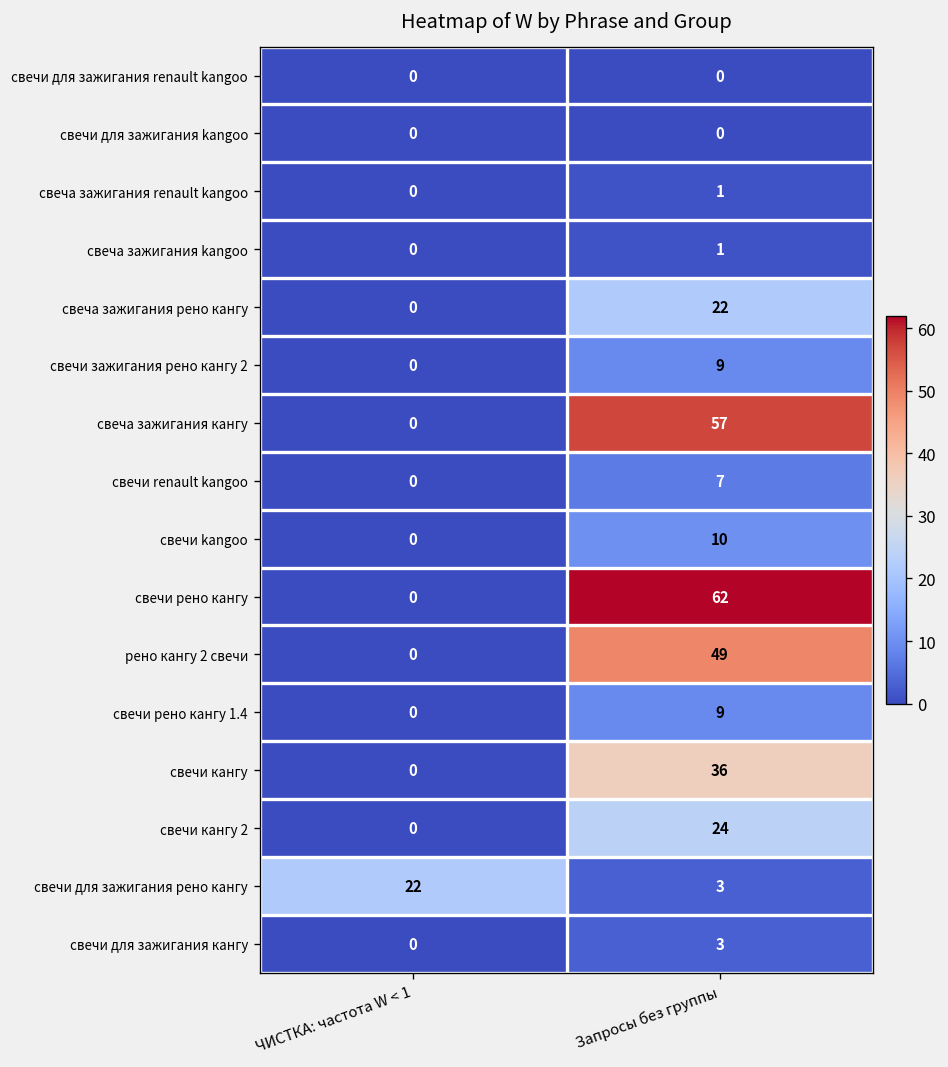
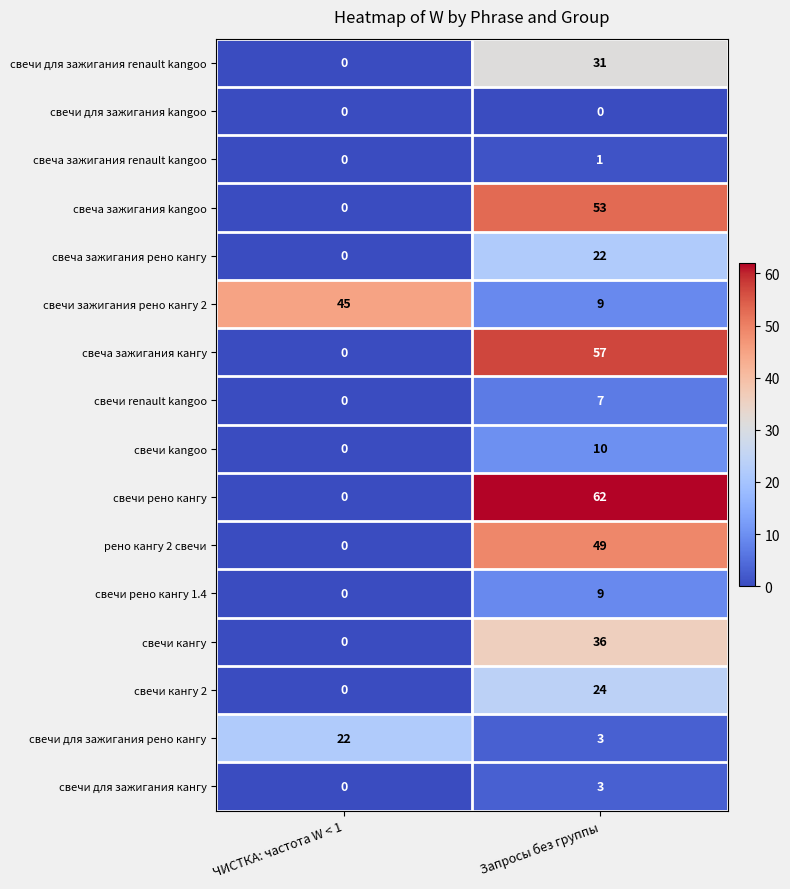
  {
    "свечи для зажигания renault kangoo": {
      "ЧИСТКА: частота W < 1": 0,
-     "Запросы без группы": 0
+     "Запросы без группы": 31
    },
    "свечи для зажигания kangoo": {
      "ЧИСТКА: частота W < 1": 0,
      "Запросы без группы": 0
    },
    "свеча зажигания renault kangoo": {
      "ЧИСТКА: частота W < 1": 0,
      "Запросы без группы": 1
    },
    "свеча зажигания kangoo": {
      "ЧИСТКА: частота W < 1": 0,
-     "Запросы без группы": 1
+     "Запросы без группы": 53
    },
    "свеча зажигания рено кангу": {
      "ЧИСТКА: частота W < 1": 0,
      "Запросы без группы": 22
    },
    "свечи зажигания рено кангу 2": {
-     "ЧИСТКА: частота W < 1": 0,
+     "ЧИСТКА: частота W < 1": 45,
      "Запросы без группы": 9
    },
    "свеча зажигания кангу": {
      "ЧИСТКА: частота W < 1": 0,
      "Запросы без группы": 57
    },
    "свечи renault kangoo": {
      "ЧИСТКА: частота W < 1": 0,
      "Запросы без группы": 7
    },
    "свечи kangoo": {
      "ЧИСТКА: частота W < 1": 0,
      "Запросы без группы": 10
    },
    "свечи рено кангу": {
      "ЧИСТКА: частота W < 1": 0,
      "Запросы без группы": 62
    },
    "рено кангу 2 свечи": {
      "ЧИСТКА: частота W < 1": 0,
      "Запросы без группы": 49
    },
    "свечи рено кангу 1.4": {
      "ЧИСТКА: частота W < 1": 0,
      "Запросы без группы": 9
    },
    "свечи кангу": {
      "ЧИСТКА: частота W < 1": 0,
      "Запросы без группы": 36
    },
    "свечи кангу 2": {
      "ЧИСТКА: частота W < 1": 0,
      "Запросы без группы": 24
    },
    "свечи для зажигания рено кангу": {
      "ЧИСТКА: частота W < 1": 22,
      "Запросы без группы": 3
    },
    "свечи для зажигания кангу": {
      "ЧИСТКА: частота W < 1": 0,
      "Запросы без группы": 3
    }
  }
